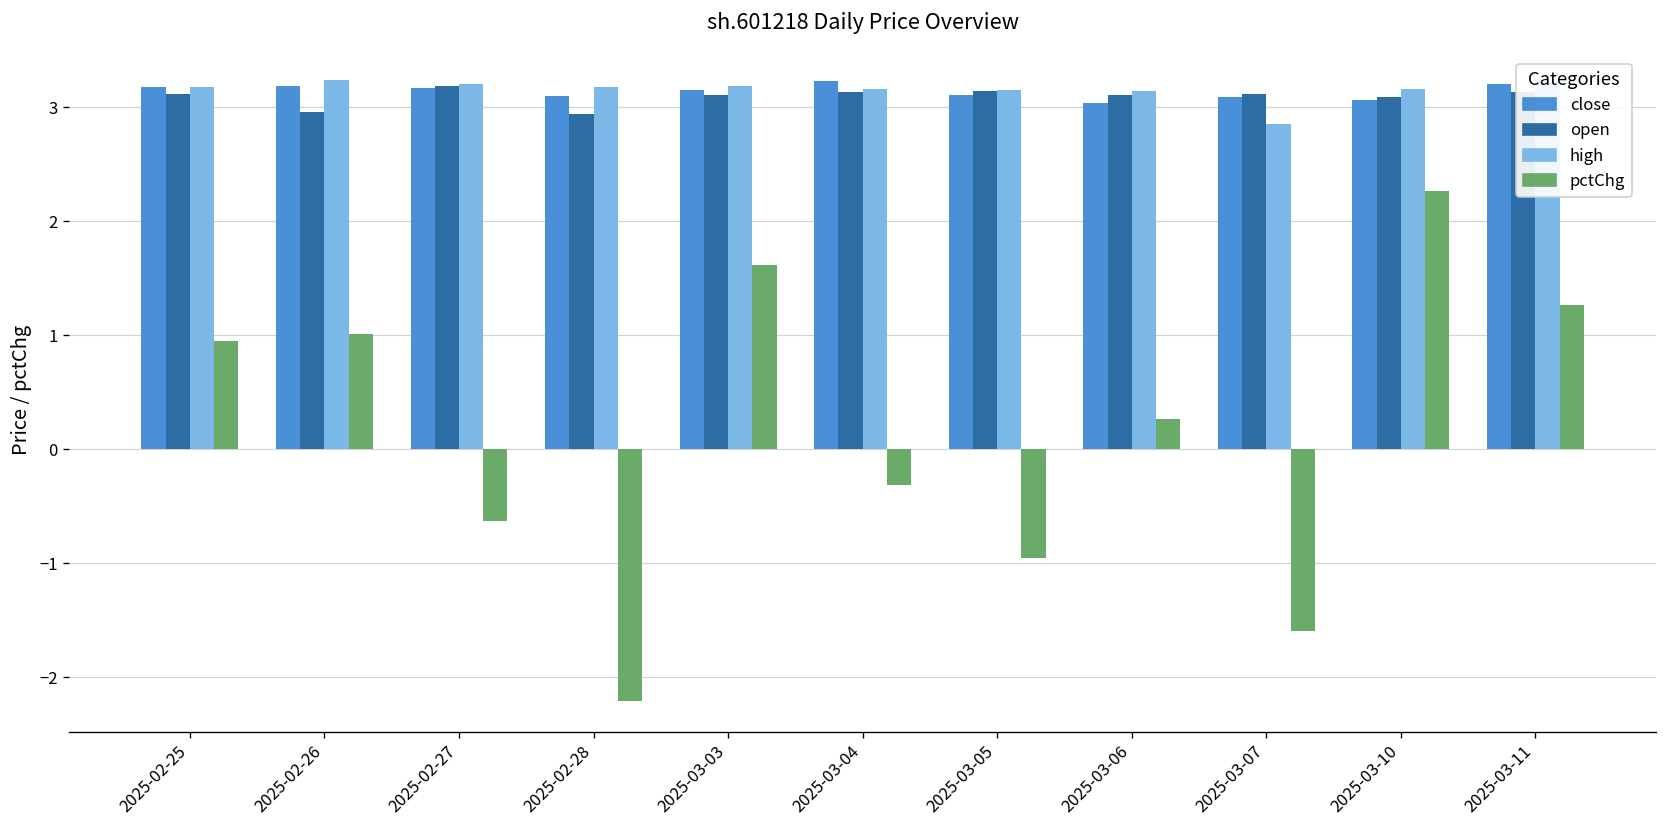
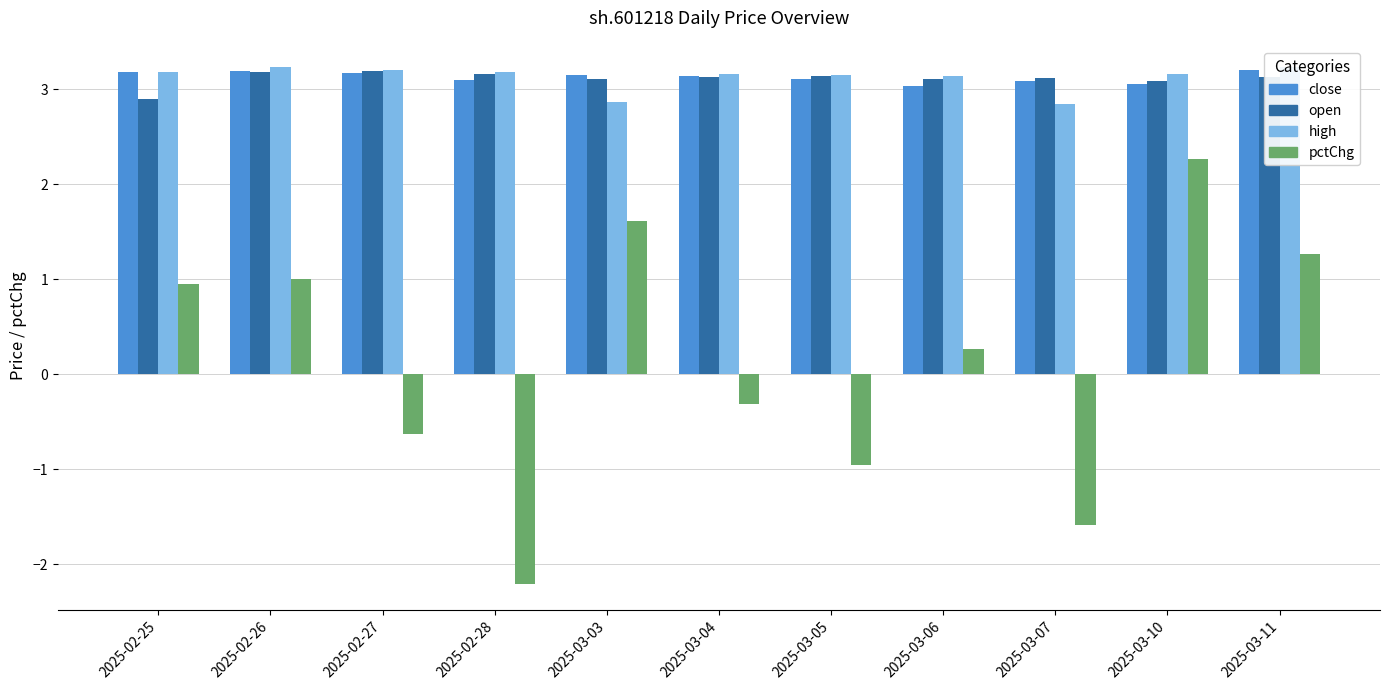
  {
    "close": {
      "2025-02-25": 3.2,
      "2025-02-26": 3.2,
      "2025-02-27": 3.2,
      "2025-02-28": 3.1,
      "2025-03-03": 3.2,
-     "2025-03-04": 3.2,
+     "2025-03-04": 3.1,
      "2025-03-05": 3.1,
      "2025-03-06": 3.0,
      "2025-03-07": 3.1,
      "2025-03-10": 3.1,
      "2025-03-11": 3.2
    },
    "open": {
-     "2025-02-25": 3.1,
-     "2025-02-26": 3.0,
+     "2025-02-25": 2.9,
+     "2025-02-26": 3.2,
      "2025-02-27": 3.2,
-     "2025-02-28": 2.9,
+     "2025-02-28": 3.2,
      "2025-03-03": 3.1,
      "2025-03-04": 3.1,
      "2025-03-05": 3.1,
      "2025-03-06": 3.1,
      "2025-03-07": 3.1,
      "2025-03-10": 3.1
    },
    "high": {
      "2025-02-25": 3.2,
      "2025-02-26": 3.2,
      "2025-02-27": 3.2,
      "2025-02-28": 3.2,
-     "2025-03-03": 3.2,
+     "2025-03-03": 2.9,
      "2025-03-04": 3.2,
      "2025-03-05": 3.2,
      "2025-03-06": 3.1,
      "2025-03-07": 2.9,
      "2025-03-10": 3.2
    },
    "pctChg": {
      "2025-02-25": 1.0,
      "2025-02-26": 1.0,
      "2025-02-27": -0.6,
      "2025-02-28": -2.2,
      "2025-03-03": 1.6,
      "2025-03-04": -0.3,
      "2025-03-05": -1.0,
      "2025-03-06": 0.3,
      "2025-03-07": -1.6,
      "2025-03-10": 2.3,
      "2025-03-11": 1.3
    }
  }
